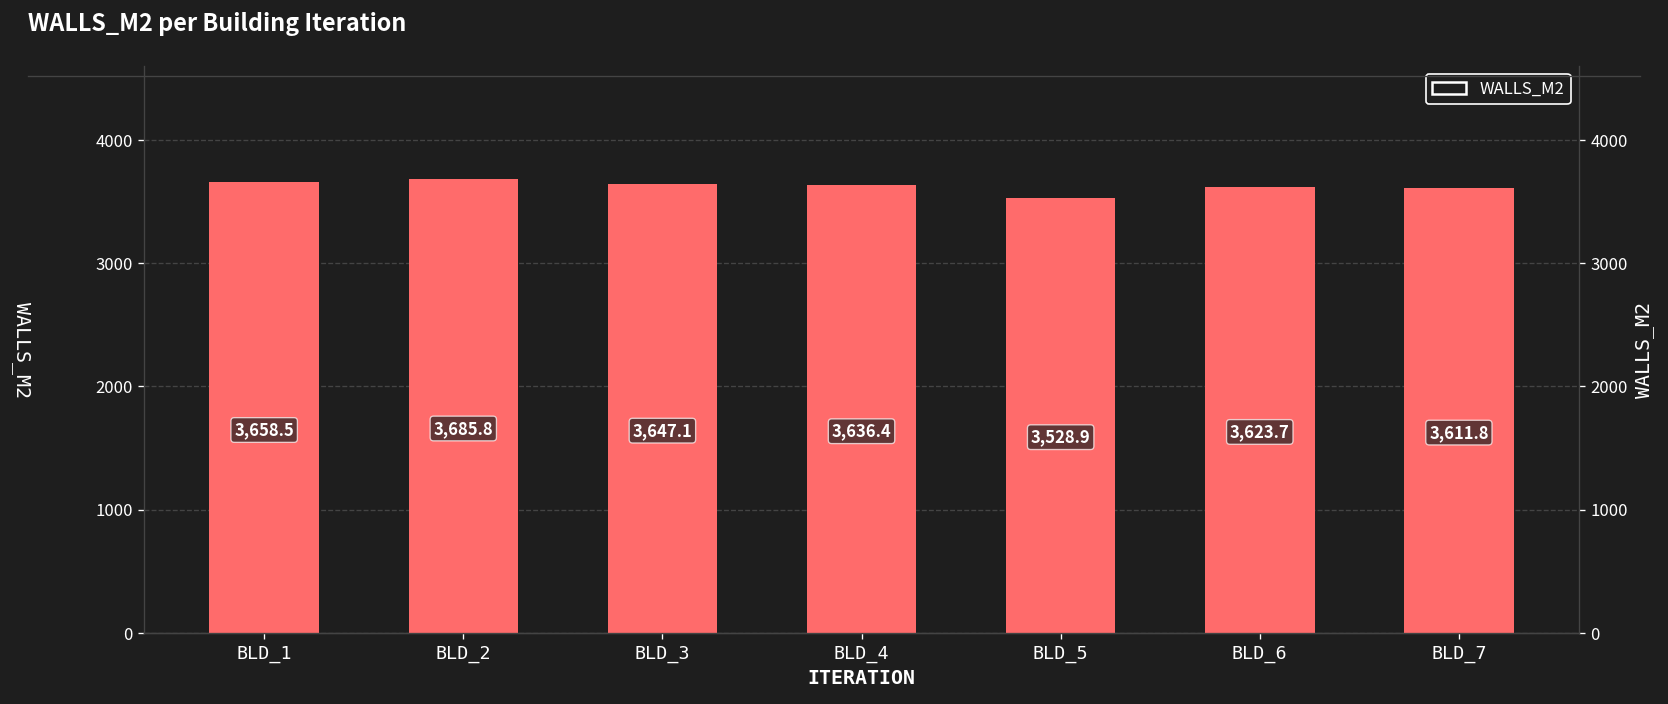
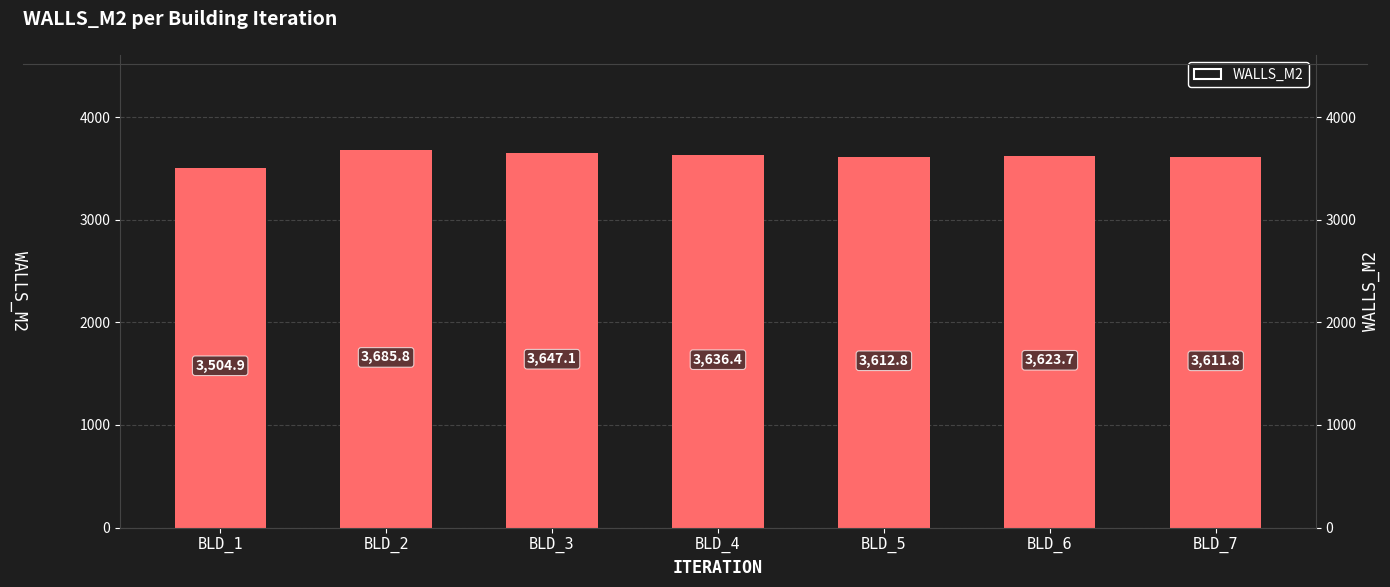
  {
-   "BLD_1": "3,658.5",
-   "BLD_5": "3,528.9"
+   "BLD_1": "3,504.9",
+   "BLD_5": "3,612.8"
  }
